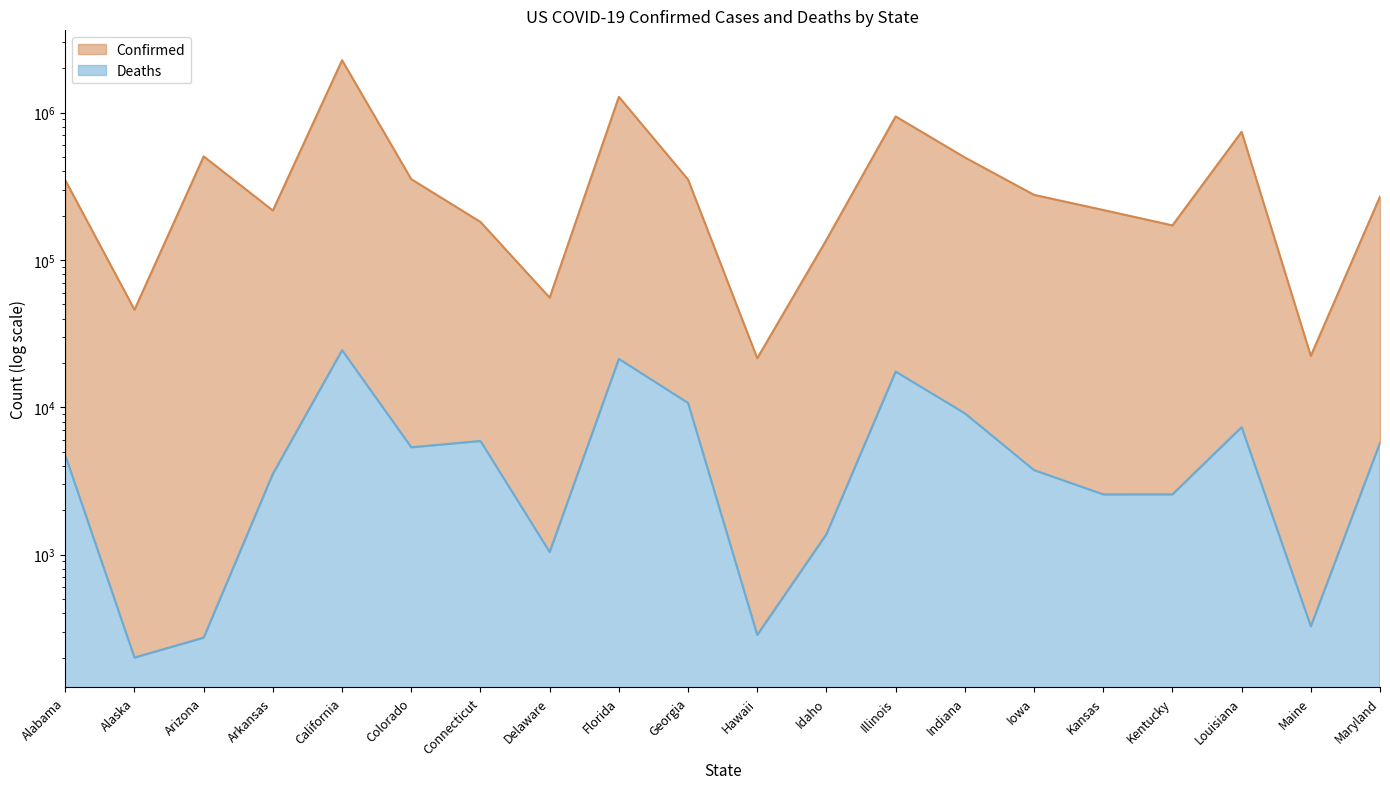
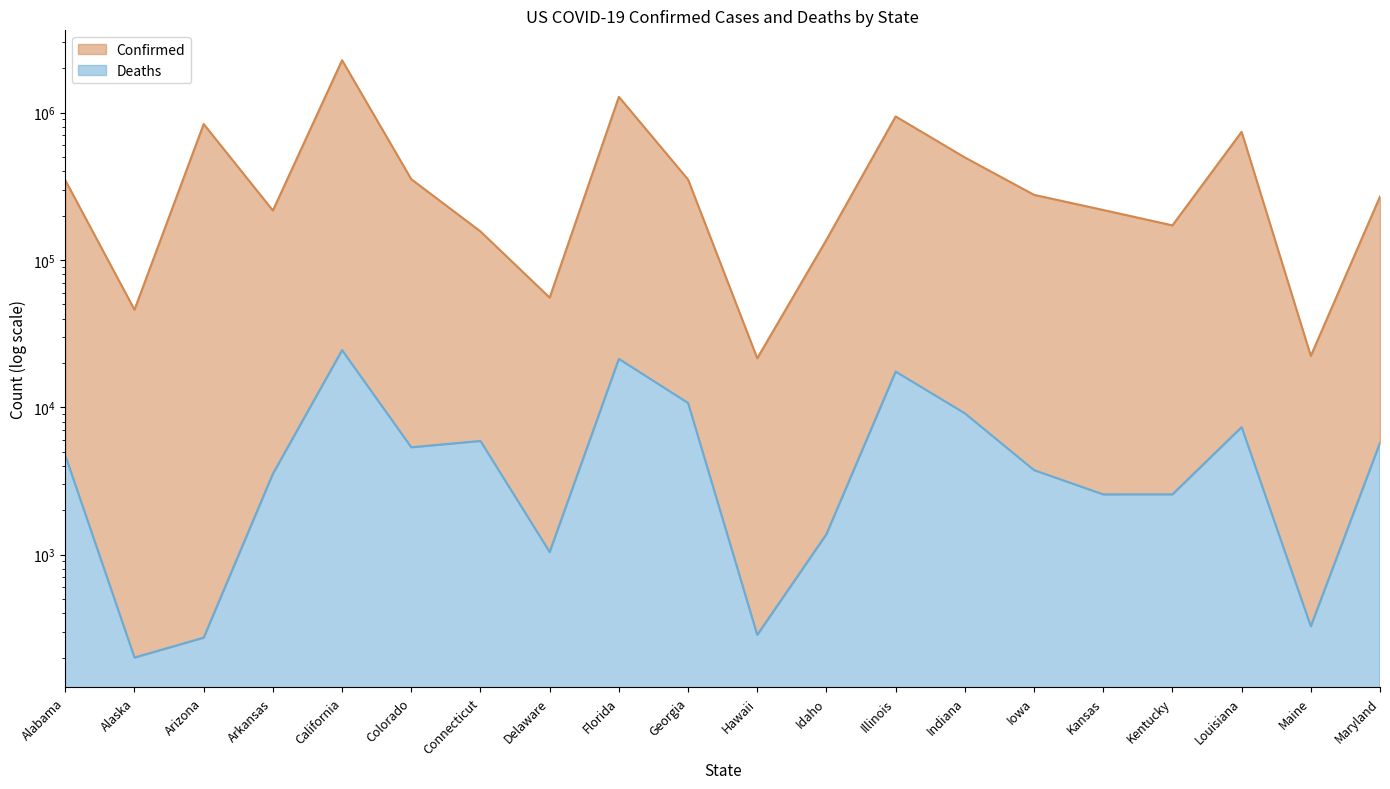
  {
    "Confirmed": {
      "Alabama": 350000,
      "Alaska": 46000,
-     "Arizona": 500000,
+     "Arizona": 800000,
      "Arkansas": 220000,
      "California": 2300000,
      "Colorado": 350000,
-     "Connecticut": 180000,
+     "Connecticut": 160000,
      "Delaware": 55000,
      "Florida": 1300000,
      "Georgia": 350000,
      "Hawaii": 22000,
      "Idaho": 140000,
      "Illinois": 900000,
      "Indiana": 500000,
      "Iowa": 280000,
      "Kansas": 220000,
      "Kentucky": 170000,
      "Louisiana": 700000,
      "Maine": 22000,
      "Maryland": 270000
    },
    "Deaths": {
      "Alabama": 4700,
      "Alaska": 200,
      "Arizona": 270,
      "Arkansas": 3500,
      "California": 24000,
      "Colorado": 5400,
      "Connecticut": 5900,
      "Delaware": 1000,
      "Florida": 21000,
      "Georgia": 11000,
      "Hawaii": 290,
      "Idaho": 1400,
      "Illinois": 17000,
      "Indiana": 9000,
      "Iowa": 3700,
      "Kansas": 2600,
      "Kentucky": 2600,
      "Louisiana": 7000,
      "Maine": 330,
      "Maryland": 5700
    }
  }
